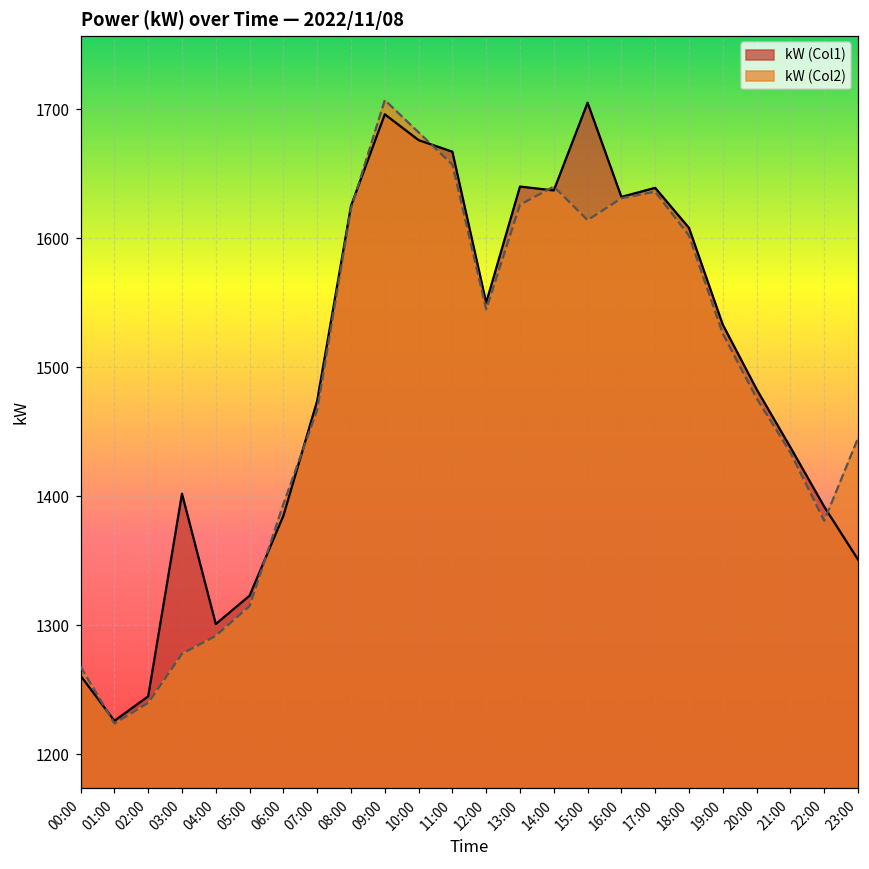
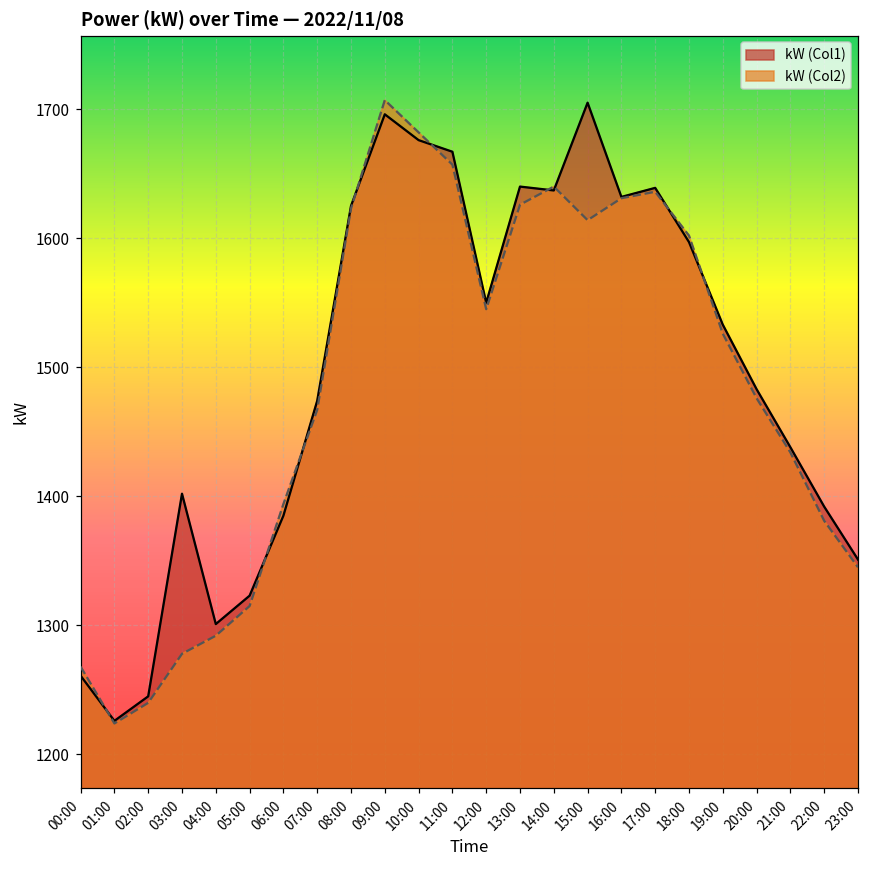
  {
    "kW (Col1)": {
      "00:00": 1261,
      "02:00": 1245,
      "03:00": 1402,
      "04:00": 1301,
      "05:00": 1323,
      "06:00": 1385,
      "07:00": 1474,
      "09:00": 1696,
      "10:00": 1676,
      "11:00": 1667,
      "12:00": 1550,
      "13:00": 1640,
      "14:00": 1637,
      "15:00": 1705,
      "17:00": 1639,
-     "18:00": 1608,
+     "18:00": 1597,
      "19:00": 1533,
      "20:00": 1483,
      "21:00": 1438,
      "22:00": 1392,
      "23:00": 1351
    },
    "kW (Col2)": {
      "00:00": 1268,
      "02:00": 1240,
      "03:00": 1278,
      "04:00": 1292,
      "05:00": 1315,
      "06:00": 1394,
      "07:00": 1467,
      "09:00": 1707,
      "10:00": 1682,
      "11:00": 1657,
      "12:00": 1545,
      "13:00": 1626,
      "14:00": 1640,
      "15:00": 1614,
      "17:00": 1636,
      "18:00": 1602,
      "19:00": 1526,
      "20:00": 1476,
      "21:00": 1434,
      "22:00": 1381,
-     "23:00": 1445
+     "23:00": 1345
    }
  }
